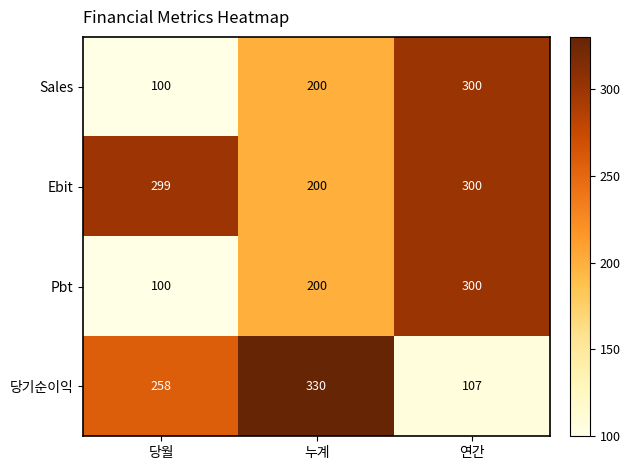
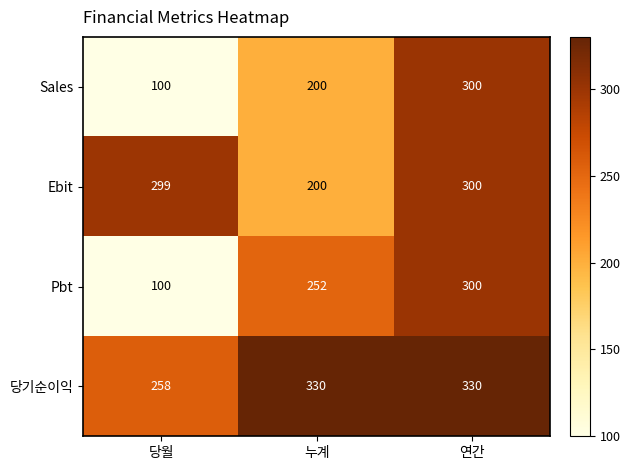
  {
    "Sales": {
      "당월": 100,
      "누계": 200,
      "연간": 300
    },
    "Ebit": {
      "당월": 299,
      "누계": 200,
      "연간": 300
    },
    "Pbt": {
      "당월": 100,
-     "누계": 200,
+     "누계": 252,
      "연간": 300
    },
    "당기순이익": {
      "당월": 258,
      "누계": 330,
-     "연간": 107
+     "연간": 330
    }
  }
